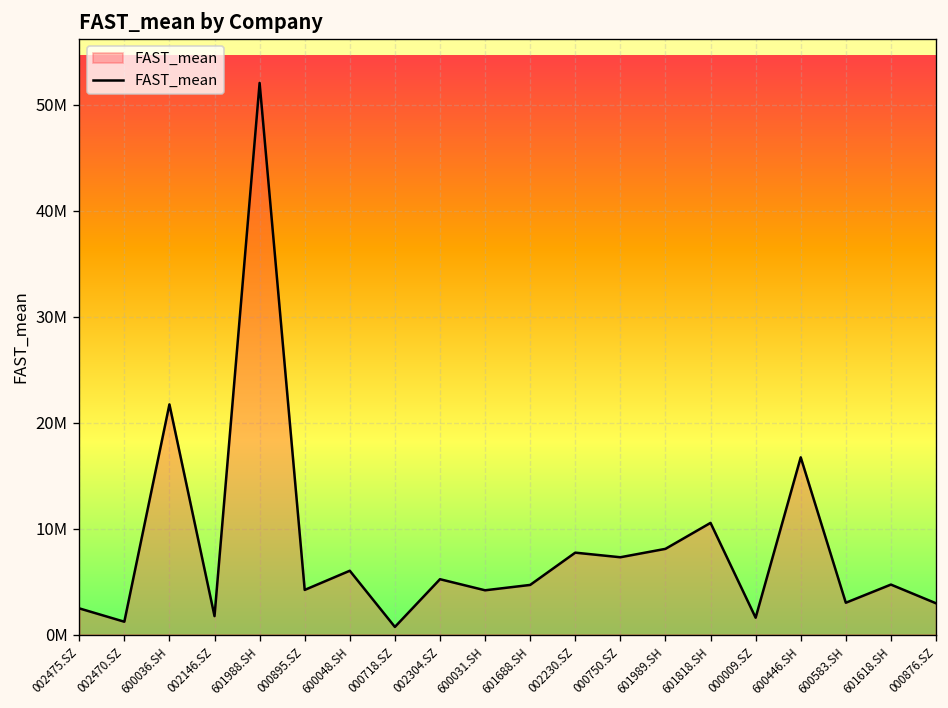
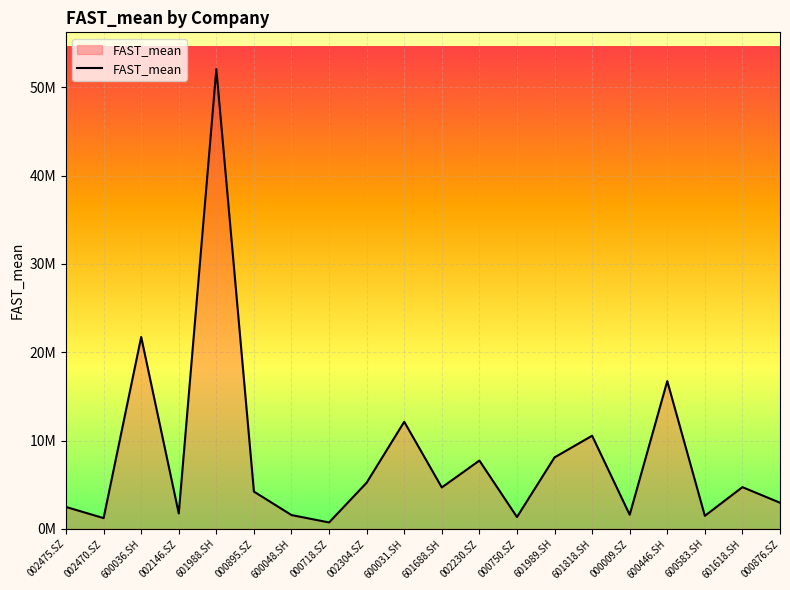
  {
    "002475.SZ": 2000000,
    "002470.SZ": 1000000,
    "600036.SH": 22000000,
    "002146.SZ": 2000000,
    "601988.SH": 52000000,
    "000895.SZ": 4000000,
-   "600048.SH": 6000000,
+   "600048.SH": 2000000,
    "000718.SZ": 1000000,
    "002304.SZ": 5000000,
-   "600031.SH": 4000000,
+   "600031.SH": 12000000,
    "601688.SH": 5000000,
    "002230.SZ": 8000000,
-   "000750.SZ": 7000000,
+   "000750.SZ": 1000000,
    "601989.SH": 8000000,
    "601818.SH": 11000000,
    "000009.SZ": 2000000,
    "600446.SH": 17000000,
-   "600583.SH": 3000000,
+   "600583.SH": 1000000,
    "601618.SH": 5000000,
    "000876.SZ": 3000000
  }
